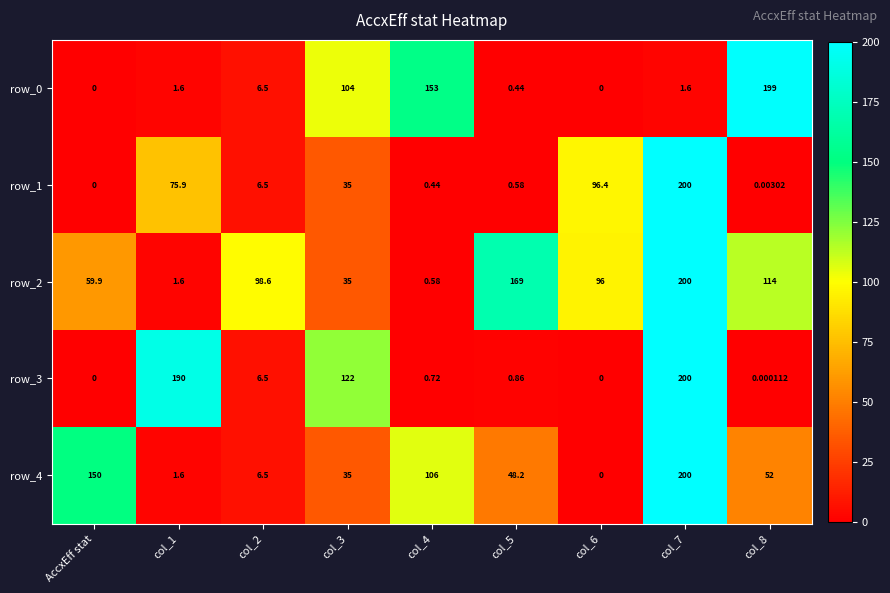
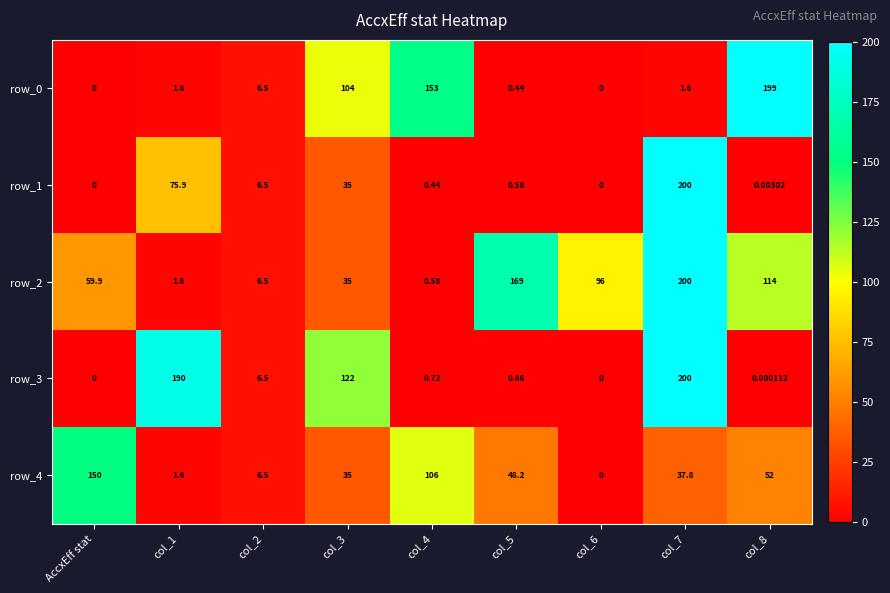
  {
    "row_0": {
      "AccxEff stat": 0,
      "col_1": 1.6,
      "col_2": 6.5,
      "col_3": 104,
      "col_4": 153,
      "col_5": 0.44,
      "col_6": 0,
      "col_7": 1.6,
      "col_8": 199
    },
    "row_1": {
      "AccxEff stat": 0,
      "col_1": 75.9,
      "col_2": 6.5,
      "col_3": 35,
      "col_4": 0.44,
      "col_5": 0.58,
-     "col_6": 96.4,
+     "col_6": 0,
      "col_7": 200,
      "col_8": 0.00302
    },
    "row_2": {
      "AccxEff stat": 59.9,
      "col_1": 1.6,
-     "col_2": 98.6,
+     "col_2": 6.5,
      "col_3": 35,
      "col_4": 0.58,
      "col_5": 169,
      "col_6": 96,
      "col_7": 200,
      "col_8": 114
    },
    "row_3": {
      "AccxEff stat": 0,
      "col_1": 190,
      "col_2": 6.5,
      "col_3": 122,
      "col_4": 0.72,
      "col_5": 0.86,
      "col_6": 0,
      "col_7": 200,
      "col_8": 0.000112
    },
    "row_4": {
      "AccxEff stat": 150,
      "col_1": 1.6,
      "col_2": 6.5,
      "col_3": 35,
      "col_4": 106,
      "col_5": 48.2,
      "col_6": 0,
-     "col_7": 200,
+     "col_7": 37.8,
      "col_8": 52
    }
  }
